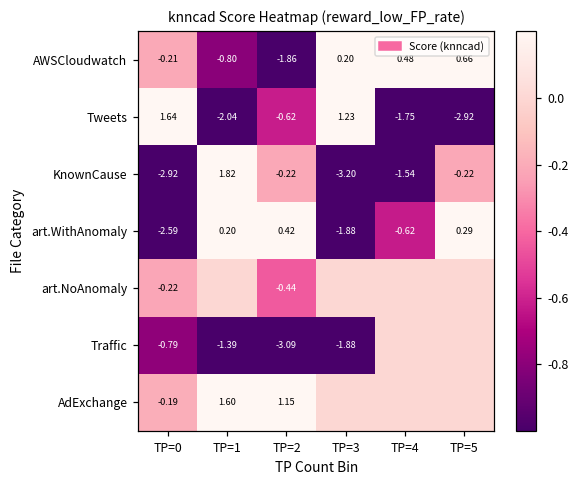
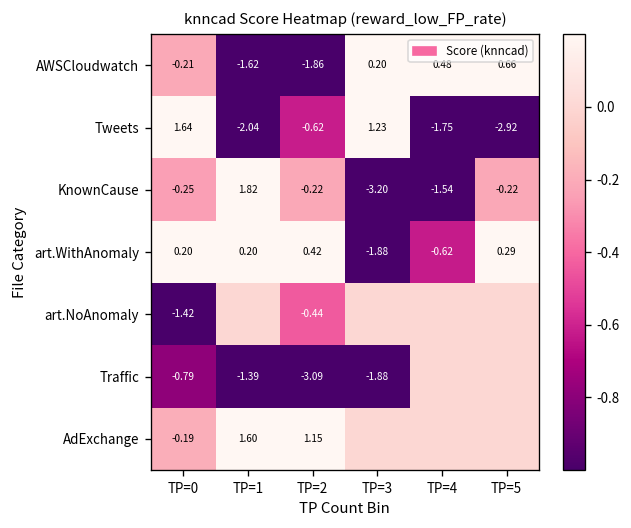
  {
    "AWSCloudwatch": {
      "TP=0": -0.21,
-     "TP=1": -0.80,
+     "TP=1": -1.62,
      "TP=2": -1.86,
      "TP=3": 0.20
    },
    "Tweets": {
      "TP=0": 1.64,
      "TP=1": -2.04,
      "TP=2": -0.62,
      "TP=3": 1.23,
      "TP=4": -1.75,
      "TP=5": -2.92
    },
    "KnownCause": {
-     "TP=0": -2.92,
+     "TP=0": -0.25,
      "TP=1": 1.82,
      "TP=2": -0.22,
      "TP=3": -3.20,
      "TP=4": -1.54,
      "TP=5": -0.22
    },
    "art.WithAnomaly": {
-     "TP=0": -2.59,
+     "TP=0": 0.20,
      "TP=1": 0.20,
      "TP=2": 0.42,
      "TP=3": -1.88,
      "TP=4": -0.62,
      "TP=5": 0.29
    },
    "art.NoAnomaly": {
-     "TP=0": -0.22,
+     "TP=0": -1.42,
      "TP=2": -0.44
    },
    "Traffic": {
      "TP=0": -0.79,
      "TP=1": -1.39,
      "TP=2": -3.09,
      "TP=3": -1.88
    },
    "AdExchange": {
      "TP=0": -0.19,
      "TP=1": 1.60,
      "TP=2": 1.15
    }
  }
